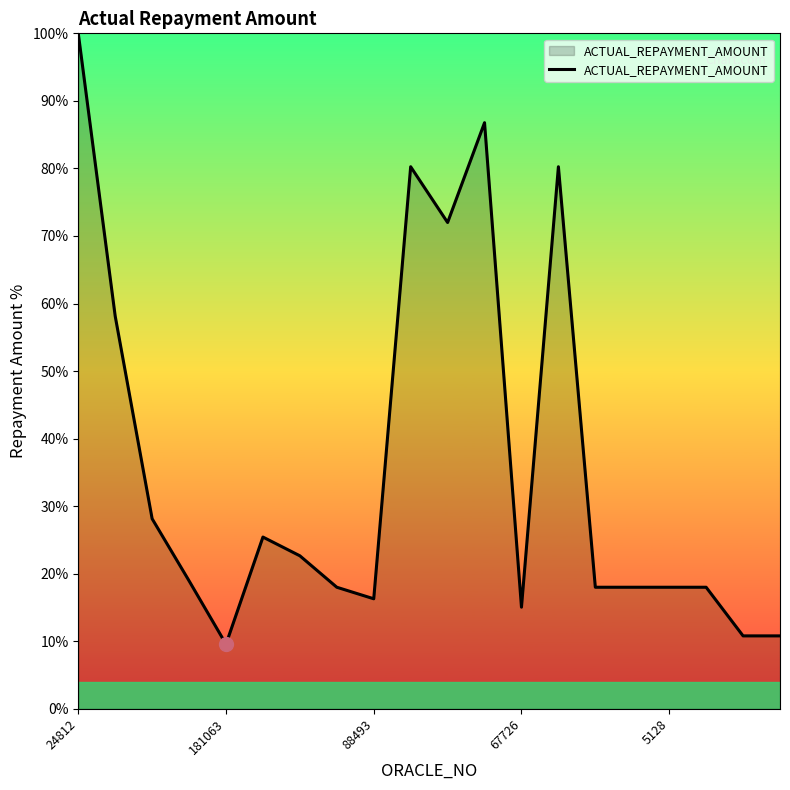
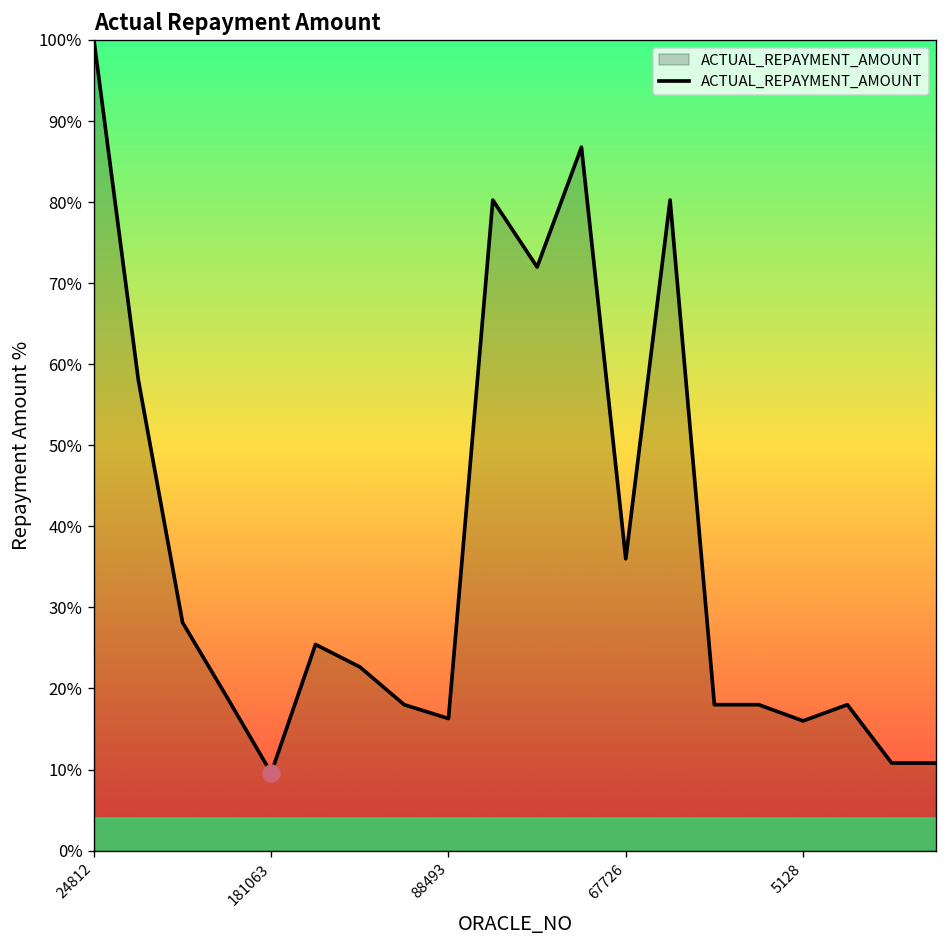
  {
    "ACTUAL_REPAYMENT_AMOUNT": {
      "24812": "100%",
      "88493": "16%",
-     "67726": "15%",
-     "5128": "18%"
+     "67726": "36%",
+     "5128": "16%"
    }
  }
